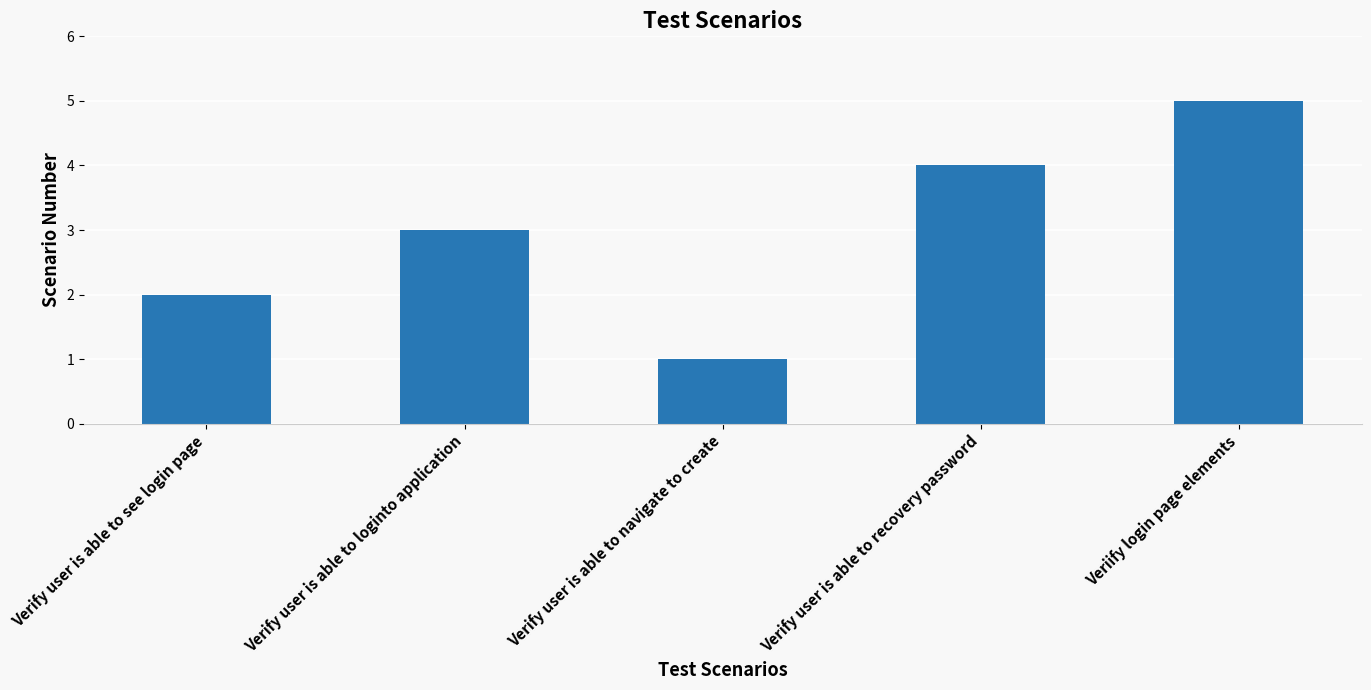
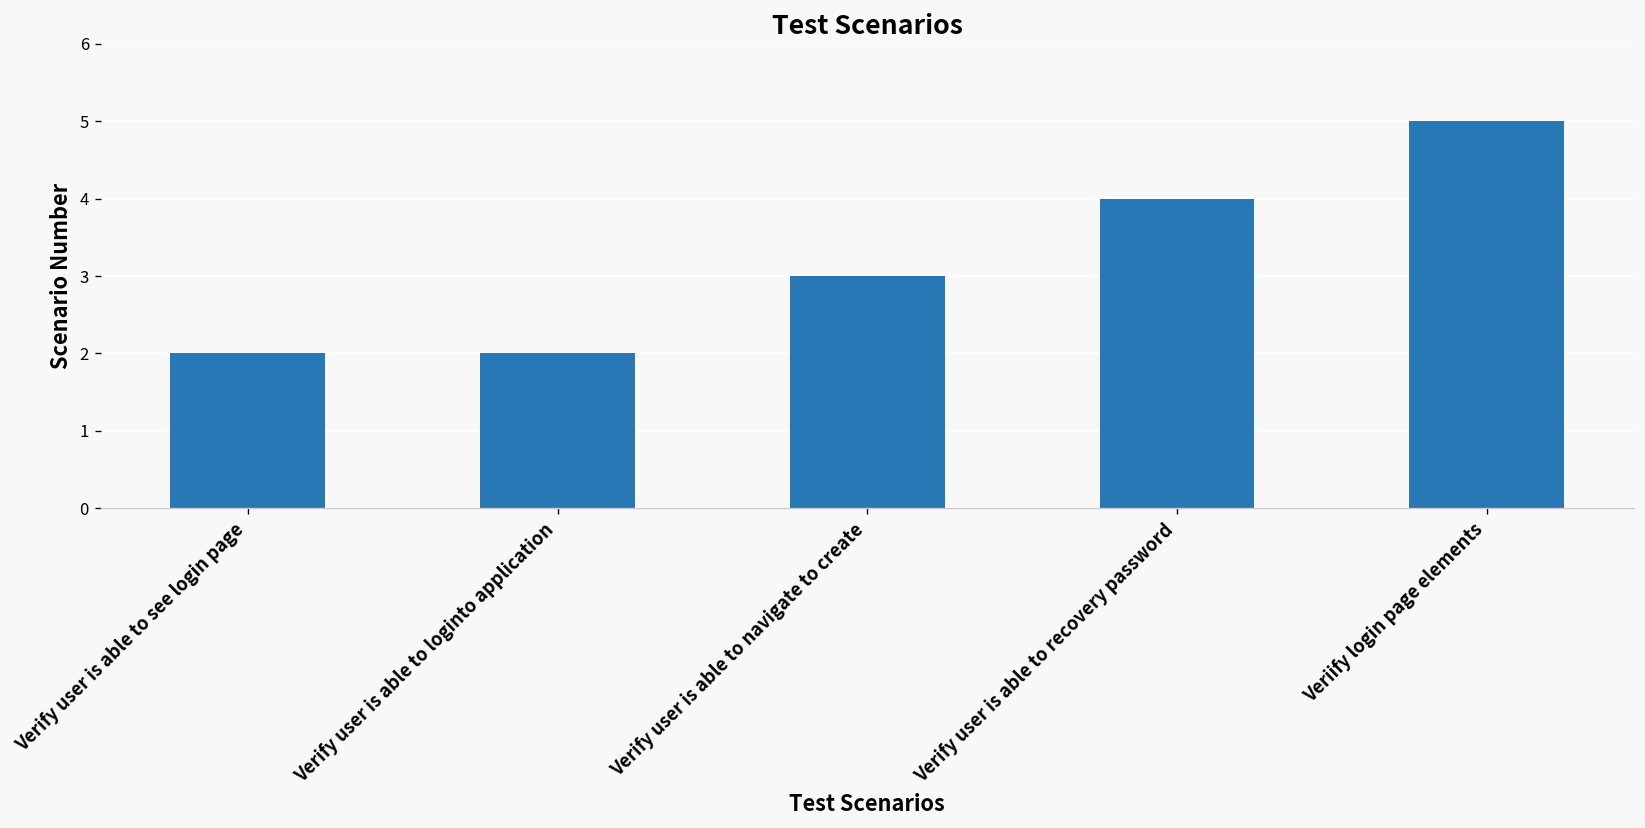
  {
    "Verify user is able to see login page": 2,
-   "Verify user is able to loginto application": 3,
-   "Verify user is able to navigate to create": 1,
+   "Verify user is able to loginto application": 2,
+   "Verify user is able to navigate to create": 3,
    "Verify user is able to recovery password": 4,
    "Veriify login page elements": 5
  }
